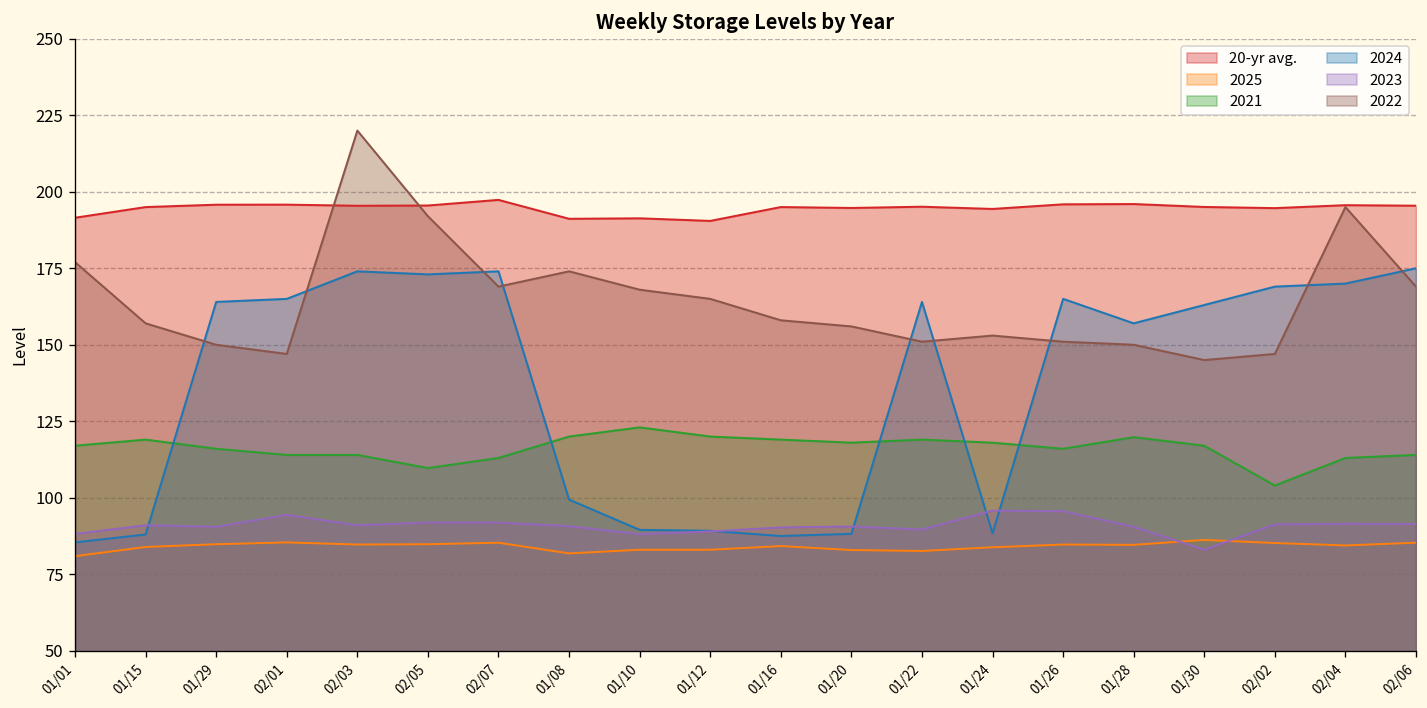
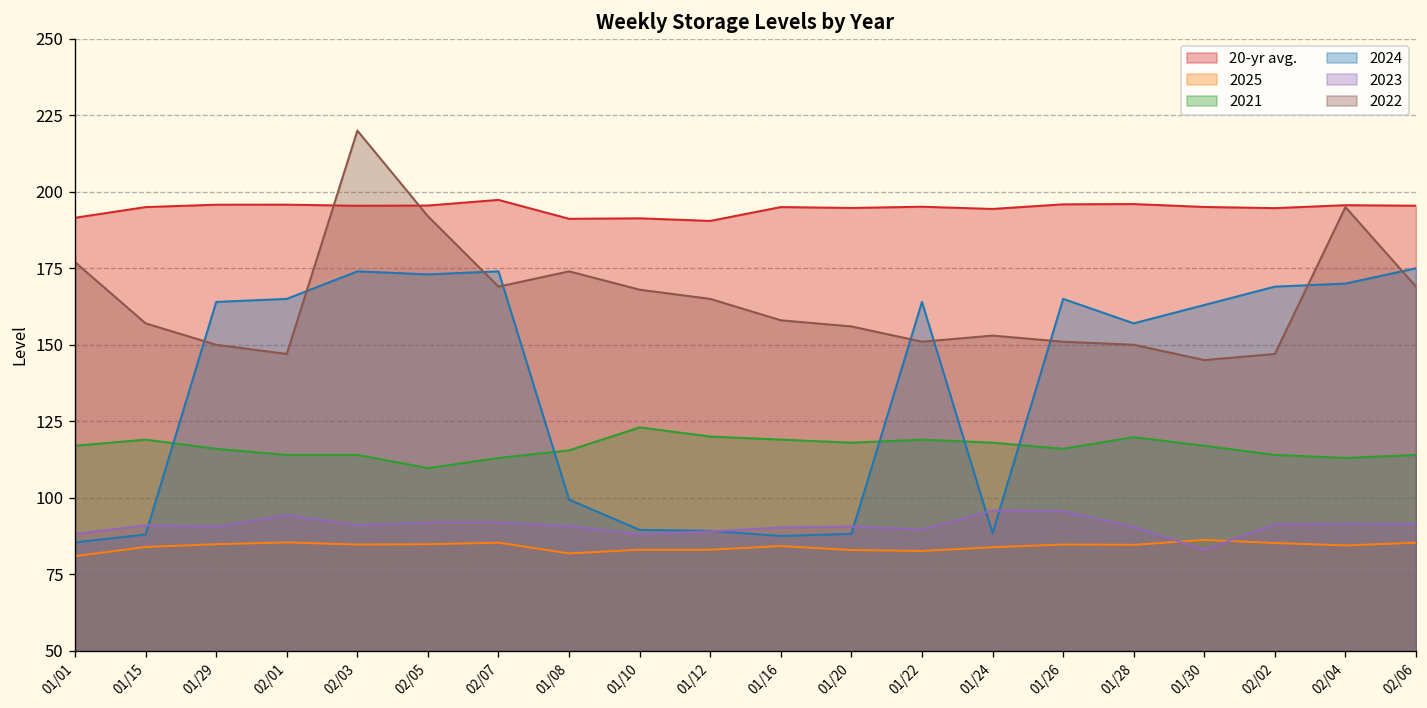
  {
    "2021": {
      "01/01": 117,
      "01/15": 119,
      "01/29": 116,
      "02/01": 114,
      "02/03": 114,
      "02/05": 110,
      "02/07": 113,
-     "01/08": 120,
+     "01/08": 116,
      "01/10": 123,
      "01/12": 120,
      "01/16": 119,
      "01/20": 118,
      "01/22": 119,
      "01/24": 118,
      "01/26": 116,
      "01/28": 120,
      "01/30": 117,
-     "02/02": 104,
+     "02/02": 114,
      "02/04": 113,
      "02/06": 114
    },
    "2024": {
      "01/01": 85,
      "01/15": 88,
      "01/29": 164,
      "02/01": 165,
      "02/03": 174,
      "02/05": 173,
      "02/07": 174,
      "01/08": 99,
      "01/10": 90,
      "01/16": 88,
      "01/20": 88,
      "01/22": 164,
      "01/24": 88,
      "01/26": 165,
      "01/28": 157,
      "01/30": 163,
      "02/02": 169,
      "02/04": 170,
      "02/06": 175
    },
    "2023": {
      "01/01": 88,
      "01/15": 91,
      "01/29": 91,
      "02/01": 94,
      "02/03": 91,
      "02/05": 92,
      "02/07": 92,
      "01/08": 91,
      "01/10": 88,
      "01/16": 90,
      "01/20": 91,
      "01/22": 90,
      "01/24": 96,
      "01/26": 96,
      "01/28": 91,
      "01/30": 83,
      "02/02": 91,
      "02/04": 92,
      "02/06": 91
    }
  }
